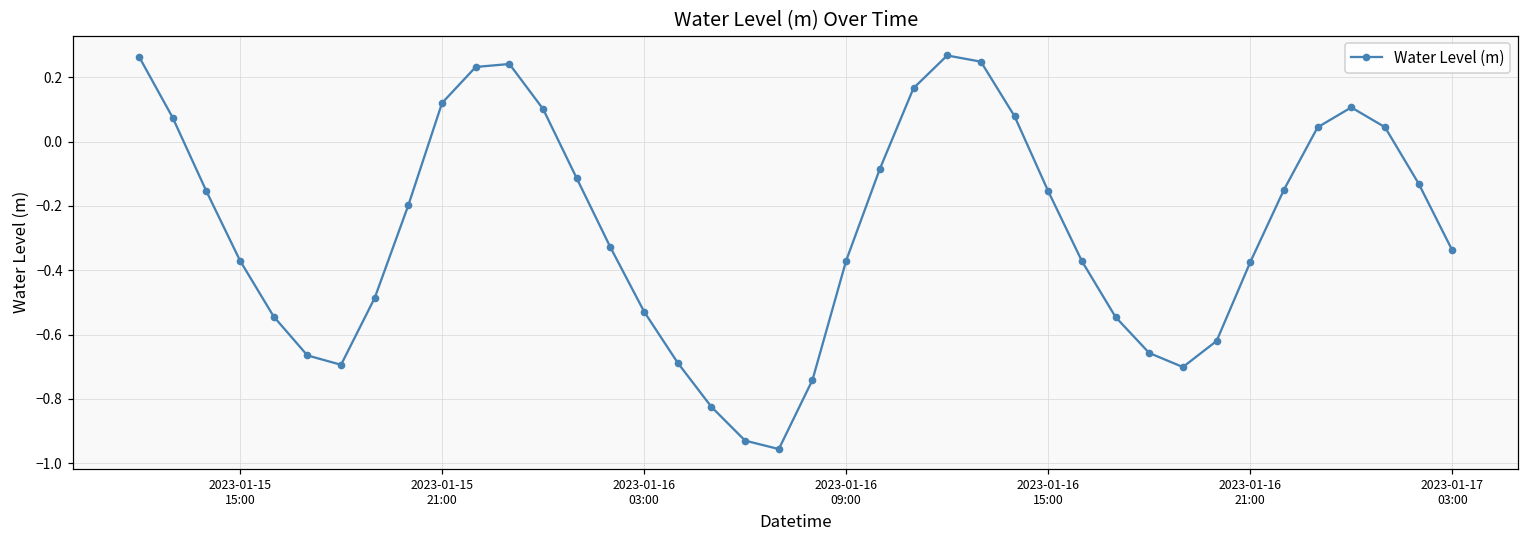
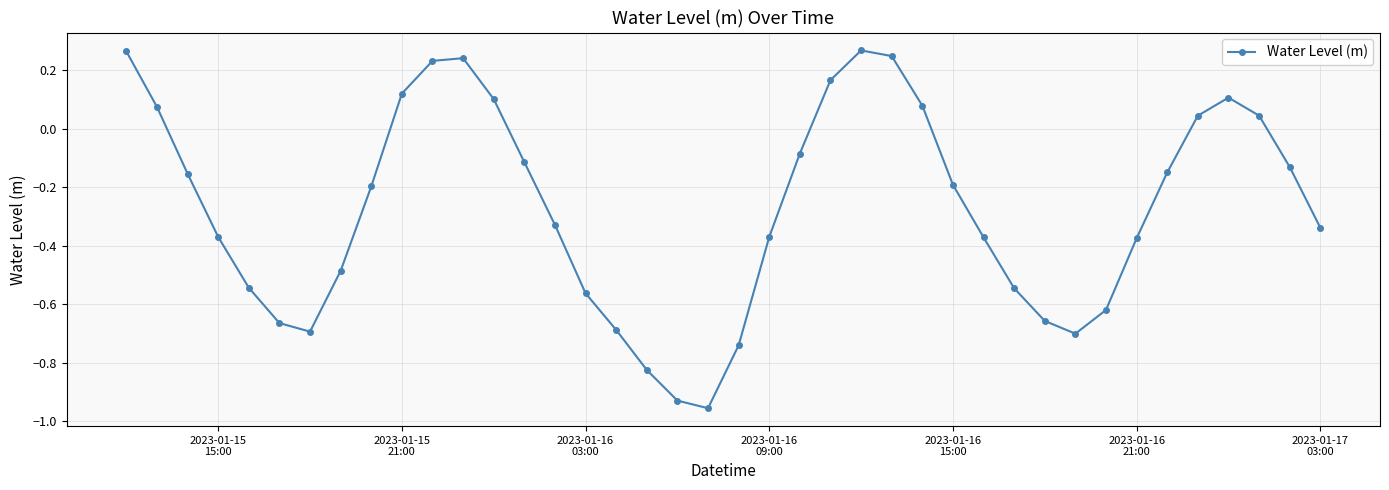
  {
    "2023-01-15 15:00": -0.37,
    "2023-01-15 21:00": 0.12,
-   "2023-01-16 03:00": -0.53,
+   "2023-01-16 03:00": -0.56,
    "2023-01-16 09:00": -0.37,
-   "2023-01-16 15:00": -0.15,
+   "2023-01-16 15:00": -0.19,
    "2023-01-16 21:00": -0.37,
    "2023-01-17 03:00": -0.34
  }
